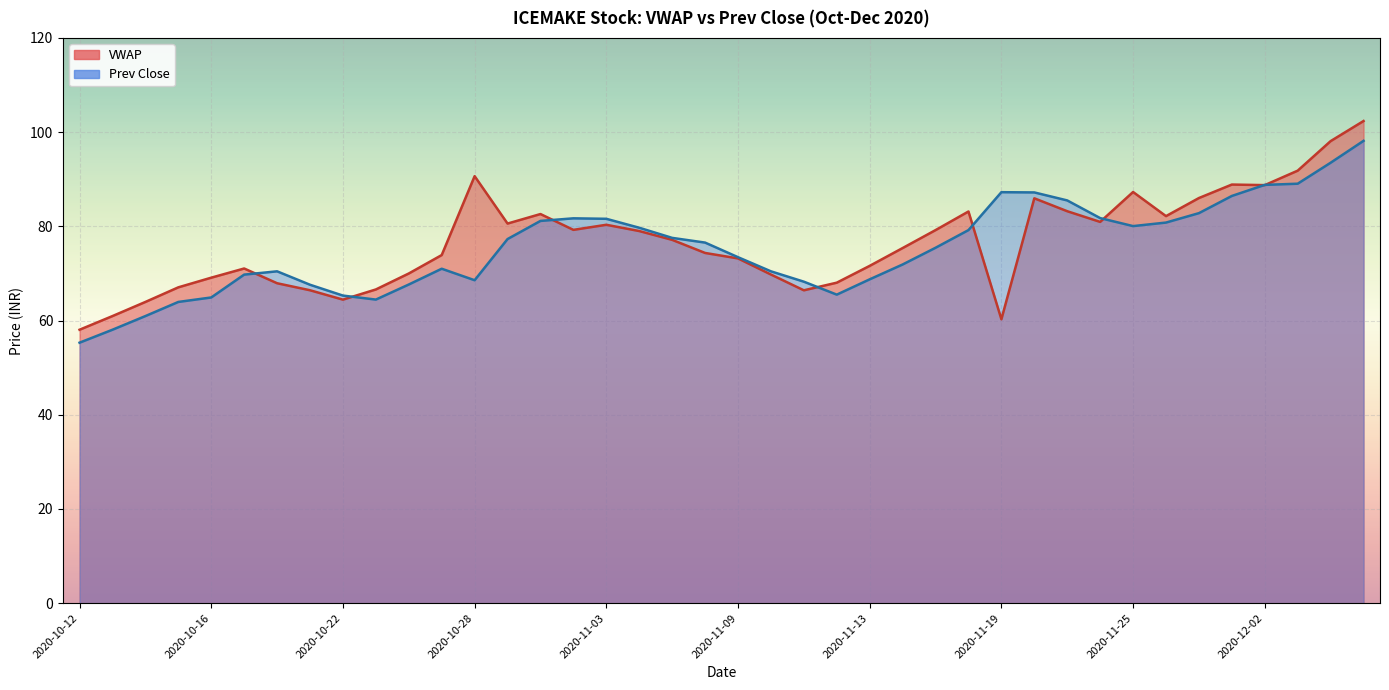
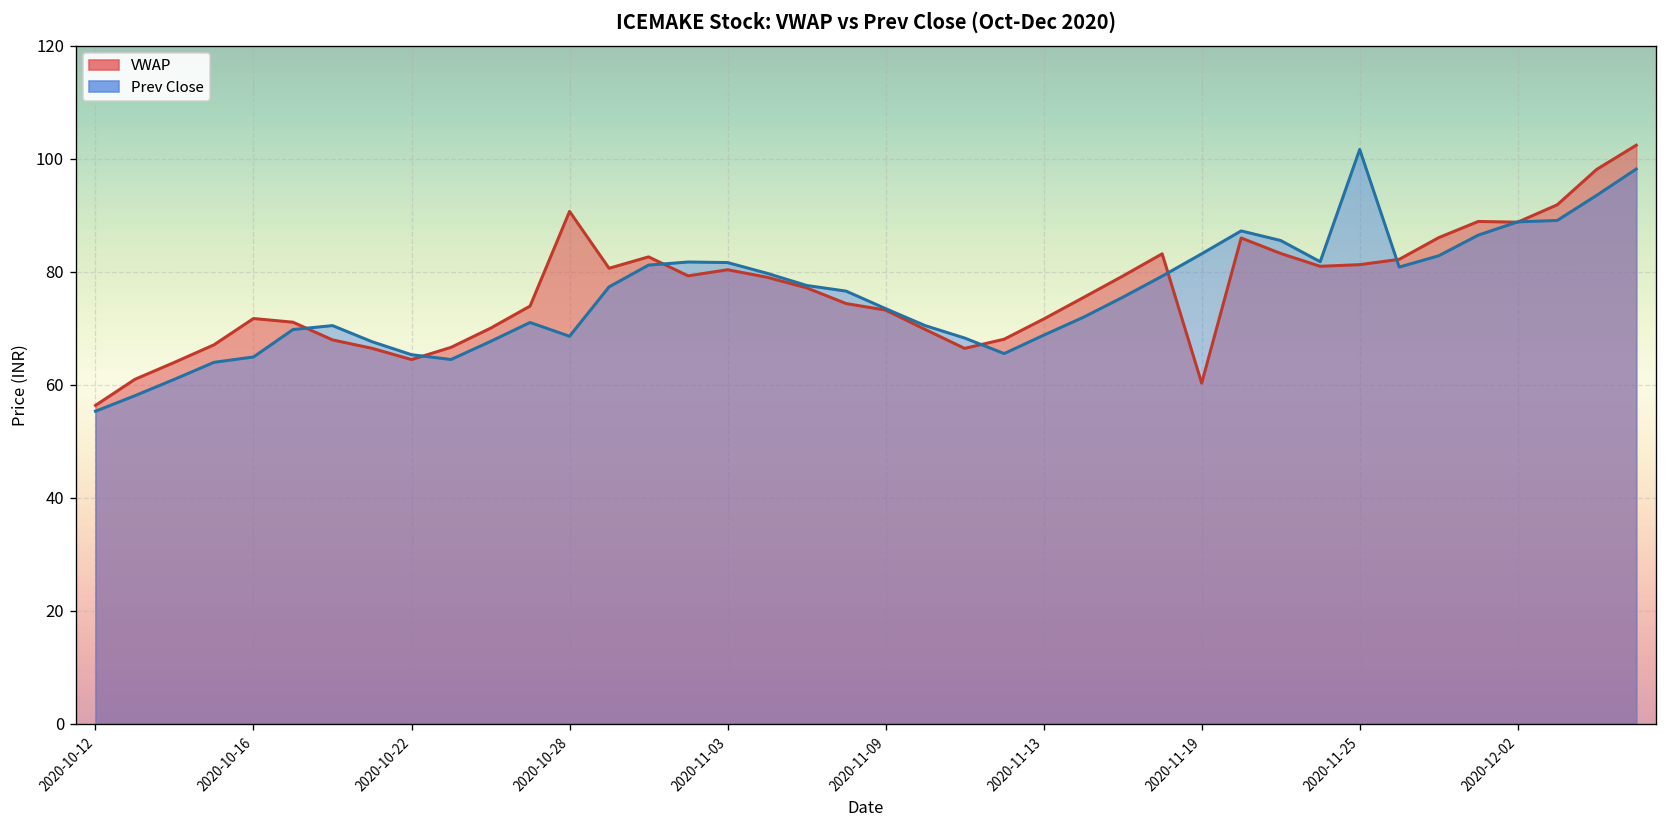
  {
    "VWAP": {
-     "2020-10-12": 58,
-     "2020-10-16": 69,
+     "2020-10-12": 56,
+     "2020-10-16": 72,
      "2020-10-22": 64,
      "2020-10-28": 91,
      "2020-11-03": 80,
      "2020-11-13": 72,
      "2020-11-19": 60,
-     "2020-11-25": 87
+     "2020-11-25": 81
    },
    "Prev Close": {
      "2020-10-12": 55,
      "2020-10-16": 65,
      "2020-10-22": 65,
      "2020-10-28": 69,
      "2020-11-03": 82,
      "2020-11-13": 69,
-     "2020-11-19": 87,
-     "2020-11-25": 80
+     "2020-11-19": 83,
+     "2020-11-25": 102
    }
  }
